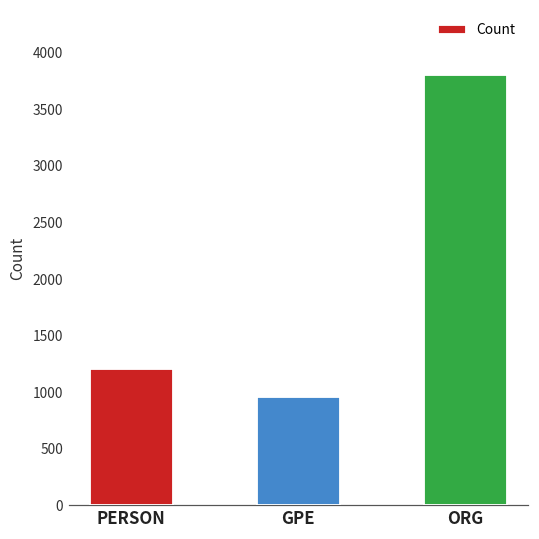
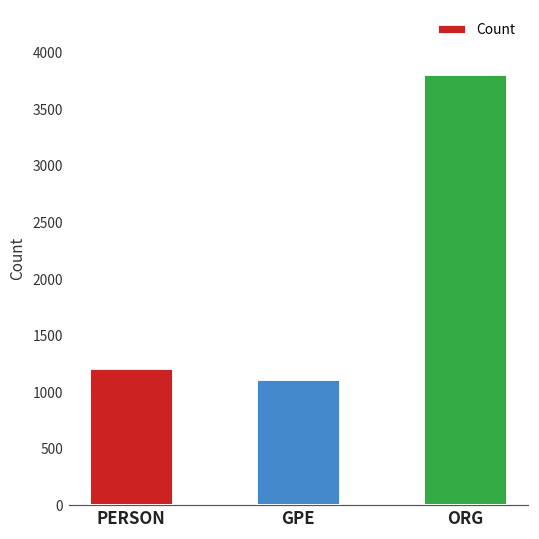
  {
    "PERSON": 1200,
-   "GPE": 950,
+   "GPE": 1110,
    "ORG": 3800
  }
